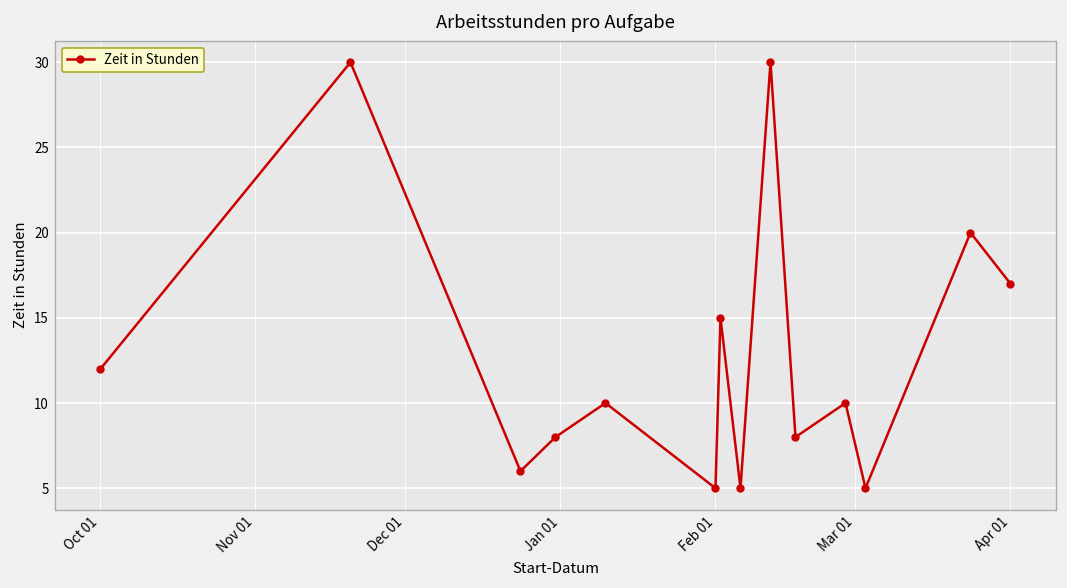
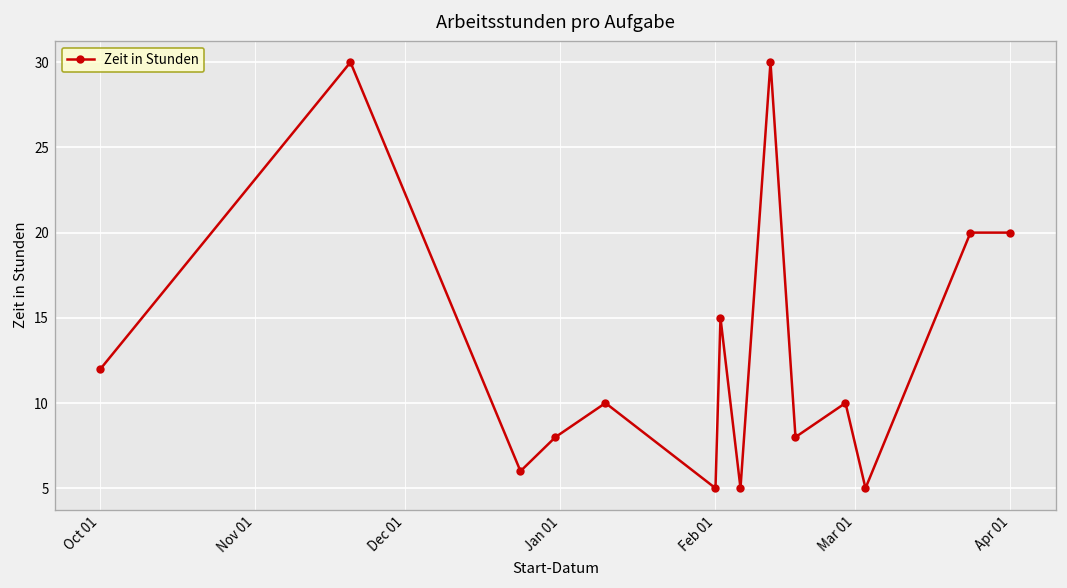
  {
    "Oct 01": 12,
    "Feb 01": 5,
-   "Apr 01": 17
+   "Apr 01": 20
  }
